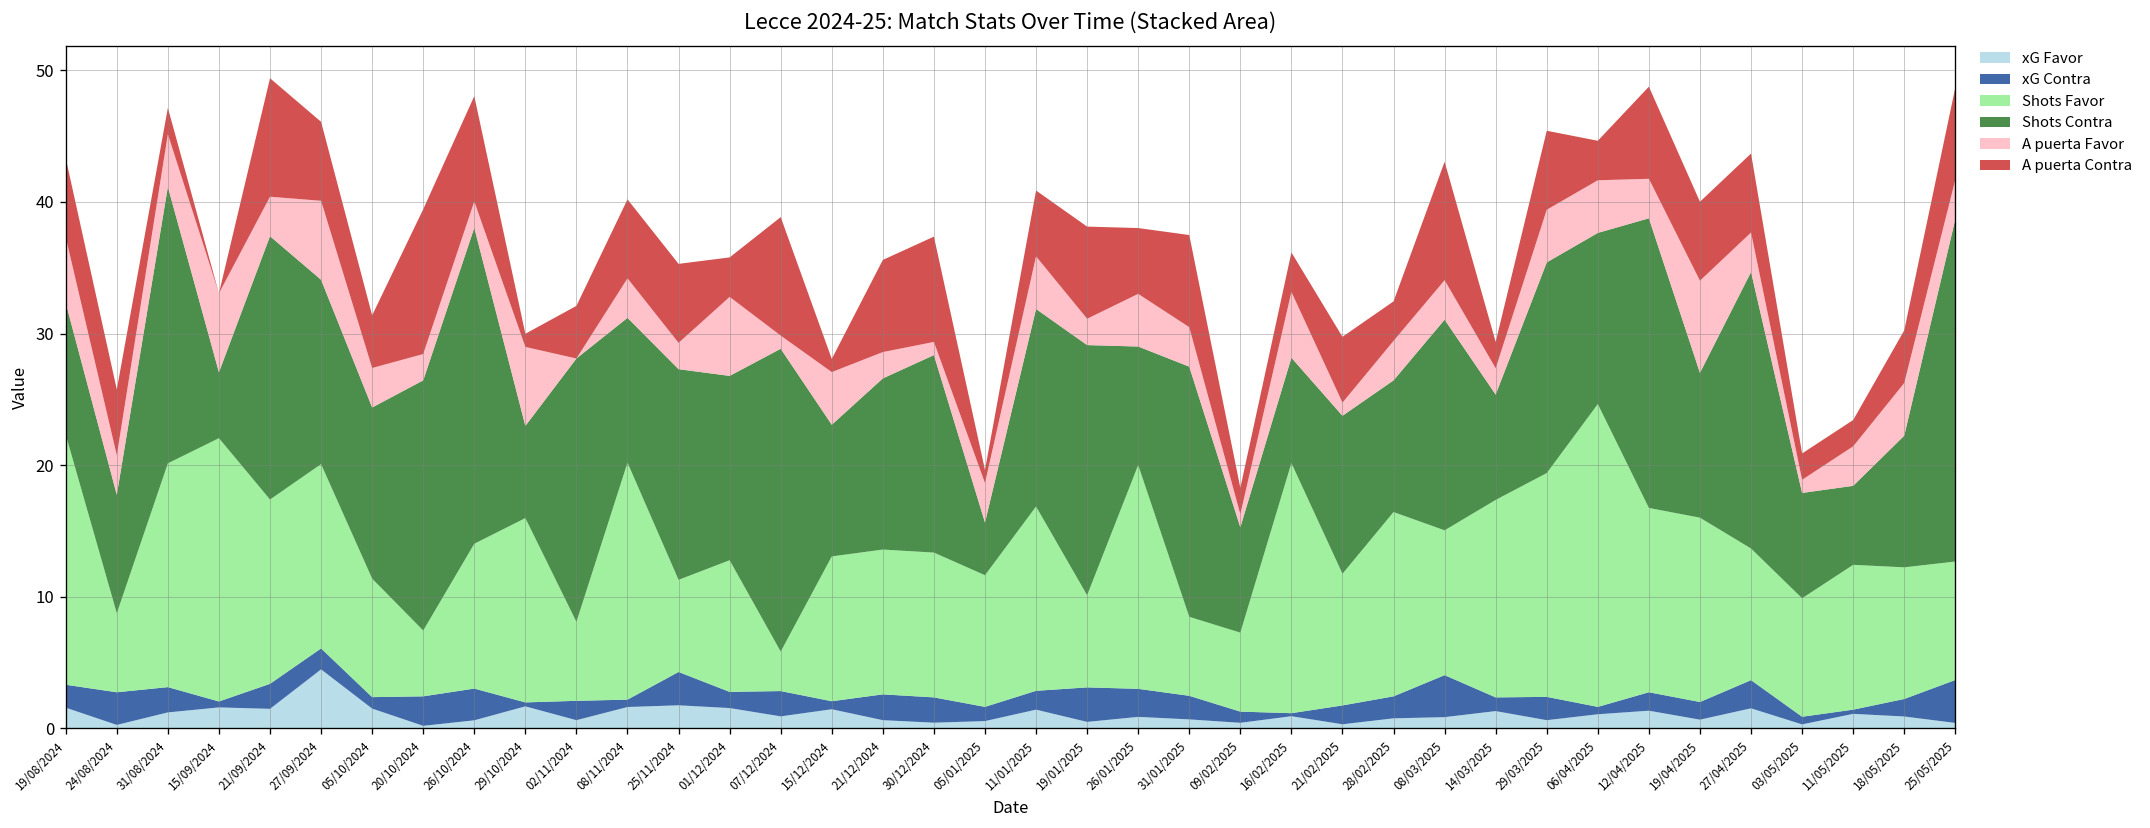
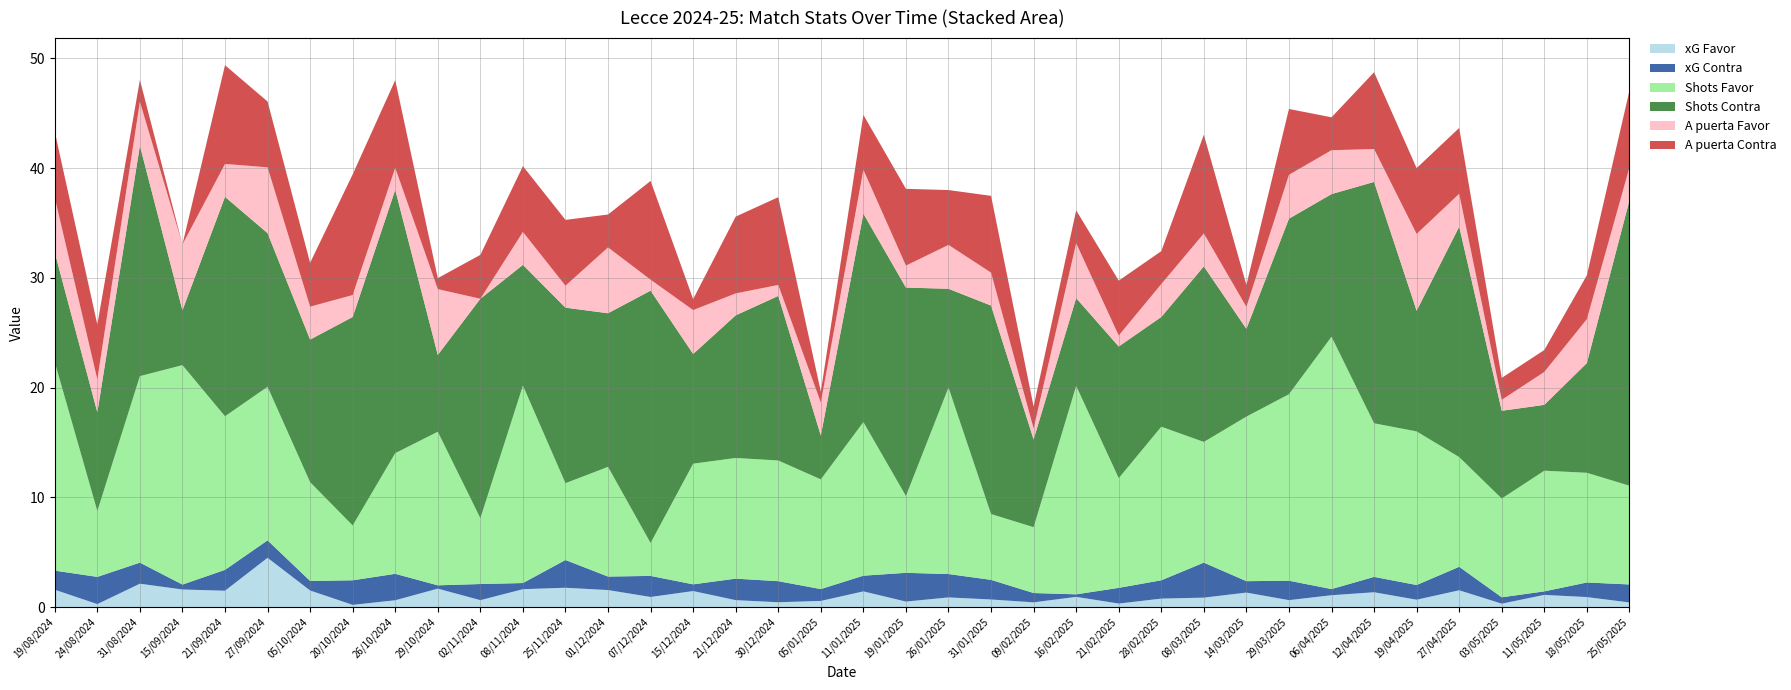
  {
    "xG Favor": {
      "19/08/2024": 1.6,
      "24/08/2024": 0.3,
-     "31/08/2024": 1.2,
+     "31/08/2024": 2.1,
      "15/09/2024": 1.6,
      "21/09/2024": 1.5,
      "27/09/2024": 4.5,
      "05/10/2024": 1.5,
      "26/10/2024": 0.6,
      "29/10/2024": 1.7,
      "02/11/2024": 0.6,
      "08/11/2024": 1.6,
      "25/11/2024": 1.8,
      "01/12/2024": 1.6,
      "07/12/2024": 0.9,
      "15/12/2024": 1.5,
      "21/12/2024": 0.6,
      "30/12/2024": 0.4,
      "05/01/2025": 0.6,
      "11/01/2025": 1.4,
      "19/01/2025": 0.5,
      "26/01/2025": 0.9,
      "31/01/2025": 0.7,
      "09/02/2025": 0.4,
      "16/02/2025": 0.9,
      "21/02/2025": 0.3,
      "28/02/2025": 0.8,
      "08/03/2025": 0.9,
      "14/03/2025": 1.3,
      "29/03/2025": 0.6,
      "06/04/2025": 1.1,
      "12/04/2025": 1.4,
      "19/04/2025": 0.7,
      "27/04/2025": 1.5,
      "03/05/2025": 0.3,
      "11/05/2025": 1.1,
      "18/05/2025": 0.9,
      "25/05/2025": 0.4
    },
    "xG Contra": {
      "19/08/2024": 1.7,
      "24/08/2024": 2.5,
      "31/08/2024": 1.9,
      "15/09/2024": 0.5,
      "21/09/2024": 1.9,
      "27/09/2024": 1.6,
      "05/10/2024": 0.9,
      "20/10/2024": 2.2,
      "26/10/2024": 2.4,
      "29/10/2024": 0.3,
      "02/11/2024": 1.5,
      "08/11/2024": 0.6,
      "25/11/2024": 2.5,
      "01/12/2024": 1.2,
      "07/12/2024": 1.9,
      "15/12/2024": 0.6,
      "21/12/2024": 2.0,
      "30/12/2024": 1.9,
      "05/01/2025": 1.1,
      "11/01/2025": 1.4,
      "19/01/2025": 2.6,
      "26/01/2025": 2.1,
      "31/01/2025": 1.8,
      "09/02/2025": 0.9,
      "16/02/2025": 0.2,
      "21/02/2025": 1.4,
      "28/02/2025": 1.7,
      "08/03/2025": 3.2,
      "14/03/2025": 1.0,
      "29/03/2025": 1.8,
      "06/04/2025": 0.6,
      "12/04/2025": 1.4,
      "19/04/2025": 1.3,
      "27/04/2025": 2.1,
      "03/05/2025": 0.6,
      "11/05/2025": 0.3,
      "18/05/2025": 1.3,
-     "25/05/2025": 3.3
+     "25/05/2025": 1.6
    },
    "Shots Contra": {
      "19/08/2024": 10,
      "24/08/2024": 9,
      "31/08/2024": 21,
      "15/09/2024": 5,
      "21/09/2024": 20,
      "27/09/2024": 14,
      "05/10/2024": 13,
      "20/10/2024": 19,
      "26/10/2024": 24,
      "29/10/2024": 7,
      "08/11/2024": 11,
      "25/11/2024": 16,
      "01/12/2024": 14,
      "07/12/2024": 23,
      "15/12/2024": 10,
      "21/12/2024": 13,
      "30/12/2024": 15,
      "05/01/2025": 4,
-     "11/01/2025": 15,
+     "11/01/2025": 19,
      "19/01/2025": 19,
      "26/01/2025": 9,
      "31/01/2025": 19,
      "09/02/2025": 8,
      "16/02/2025": 8,
      "21/02/2025": 12,
      "28/02/2025": 10,
      "08/03/2025": 16,
      "14/03/2025": 8,
      "29/03/2025": 16,
      "06/04/2025": 13,
      "12/04/2025": 22,
      "19/04/2025": 11,
      "27/04/2025": 21,
      "03/05/2025": 8,
      "11/05/2025": 6,
      "18/05/2025": 10,
      "25/05/2025": 26
    }
  }
